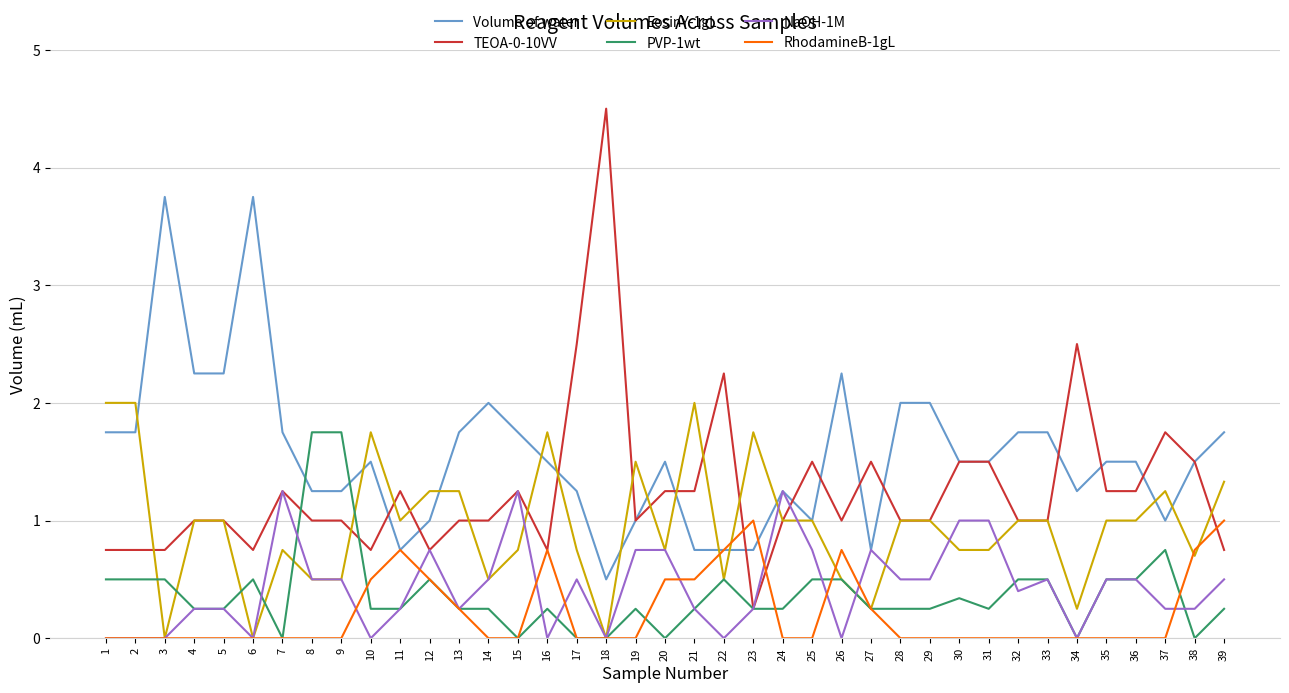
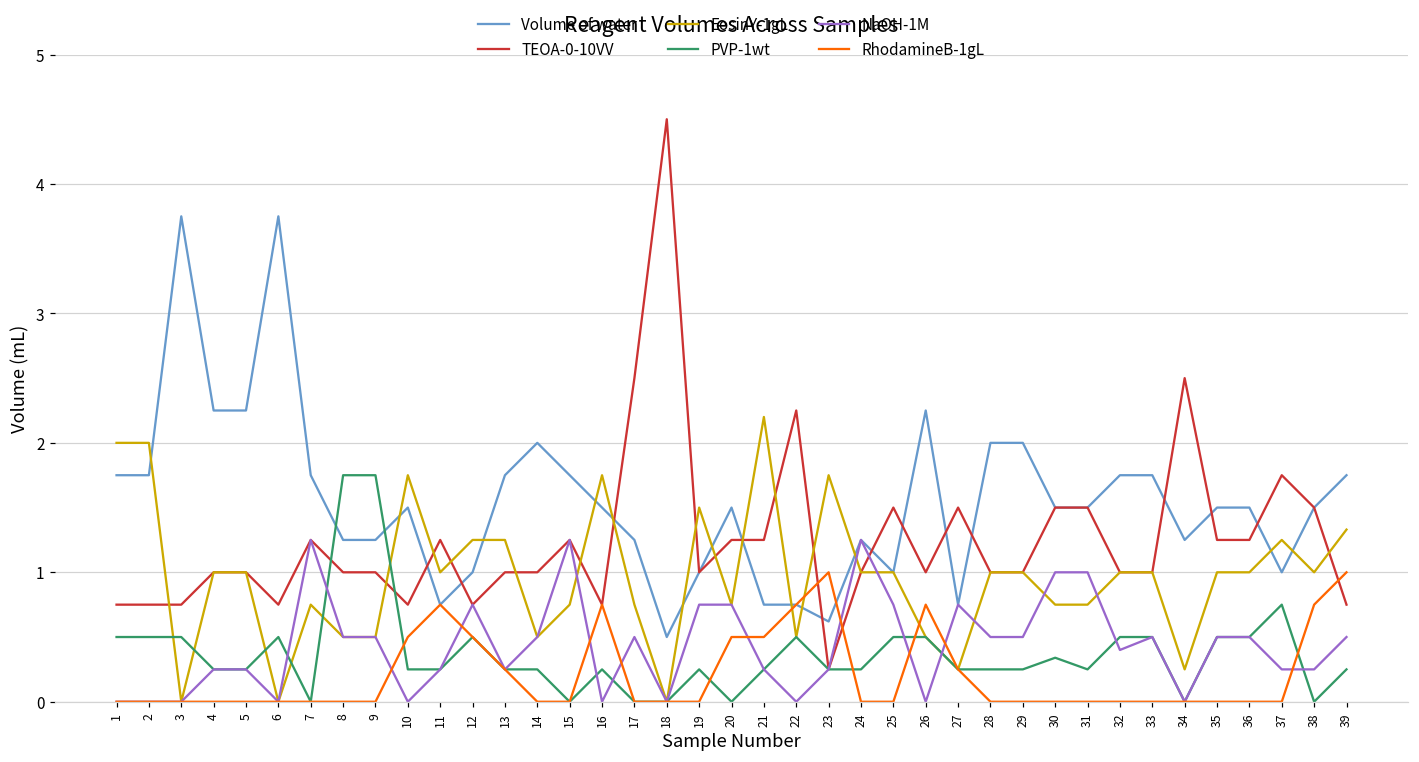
  {
    "Volume of water": {
      "1": 1.75,
      "2": 1.75,
      "3": 3.75,
      "4": 2.25,
      "5": 2.25,
      "6": 3.75,
      "7": 1.75,
      "8": 1.25,
      "9": 1.25,
      "10": 1.50,
      "12": 1.00,
      "13": 1.75,
      "14": 2.00,
      "15": 1.75,
      "16": 1.50,
      "17": 1.25,
      "18": 0.50,
      "20": 1.50,
      "21": 0.75,
-     "23": 0.75,
+     "23": 0.62,
      "26": 2.25,
      "28": 2.00,
      "29": 2.00,
      "32": 1.75,
      "33": 1.75,
      "34": 1.25,
      "35": 1.50,
      "36": 1.50,
      "37": 1.00,
      "39": 1.75
    },
    "TEOA-0-10VV": {
      "1": 0.75,
      "2": 0.75,
      "3": 0.75,
      "6": 0.75,
      "8": 1.00,
      "9": 1.00,
      "10": 0.75,
      "11": 1.25,
      "13": 1.00,
      "14": 1.00,
      "17": 2.50,
      "18": 4.50,
      "20": 1.25,
      "21": 1.25,
      "22": 2.25,
      "25": 1.50,
      "26": 1.00,
      "27": 1.50,
      "34": 2.50,
      "35": 1.25,
      "36": 1.25,
      "37": 1.75,
      "39": 0.75
    },
    "EosinY-1gL": {
      "1": 2.0,
      "2": 2.0,
      "7": 0.75,
      "10": 1.75,
      "11": 1.0,
      "12": 1.25,
      "13": 1.25,
      "15": 0.75,
      "16": 1.75,
      "17": 0.75,
      "19": 1.5,
-     "21": 2.0,
+     "21": 2.2,
      "23": 1.75,
      "30": 0.75,
      "31": 0.75,
      "34": 0.25,
      "35": 1.0,
      "36": 1.0,
      "37": 1.25,
-     "38": 0.7,
+     "38": 1.0,
      "39": 1.33
    },
    "PVP-1wt": {
      "1": 0.50,
      "2": 0.50,
      "3": 0.50,
      "6": 0.50,
      "8": 1.75,
      "9": 1.75,
      "10": 0.25,
      "14": 0.25,
      "16": 0.25,
      "19": 0.25,
      "20": 0.00,
      "24": 0.25,
      "25": 0.50,
      "28": 0.25,
      "29": 0.25,
      "30": 0.34,
      "31": 0.25,
      "32": 0.50,
      "37": 0.75,
      "38": 0.00,
      "39": 0.25
    },
    "NaOH-1M": {
      "10": 0.00,
      "16": 0.00,
      "17": 0.50,
      "19": 0.75,
      "22": 0.00,
      "25": 0.75,
      "26": 0.00,
      "28": 0.50,
      "29": 0.50,
      "30": 1.00,
      "31": 1.00,
      "32": 0.40,
      "37": 0.25,
      "38": 0.25,
      "39": 0.50
    },
    "RhodamineB-1gL": {
      "4": 0.00,
      "5": 0.00,
      "8": 0.00,
      "9": 0.00,
      "10": 0.50,
      "14": 0.00,
      "19": 0.00,
      "20": 0.50,
      "21": 0.50,
      "23": 1.00,
      "24": 0.00,
      "25": 0.00,
      "26": 0.75,
      "28": 0.00,
      "29": 0.00,
      "30": 0.00,
      "31": 0.00,
      "32": 0.00,
      "33": 0.00,
      "35": 0.00,
      "36": 0.00,
      "37": 0.00,
      "38": 0.75,
      "39": 1.00
    }
  }
